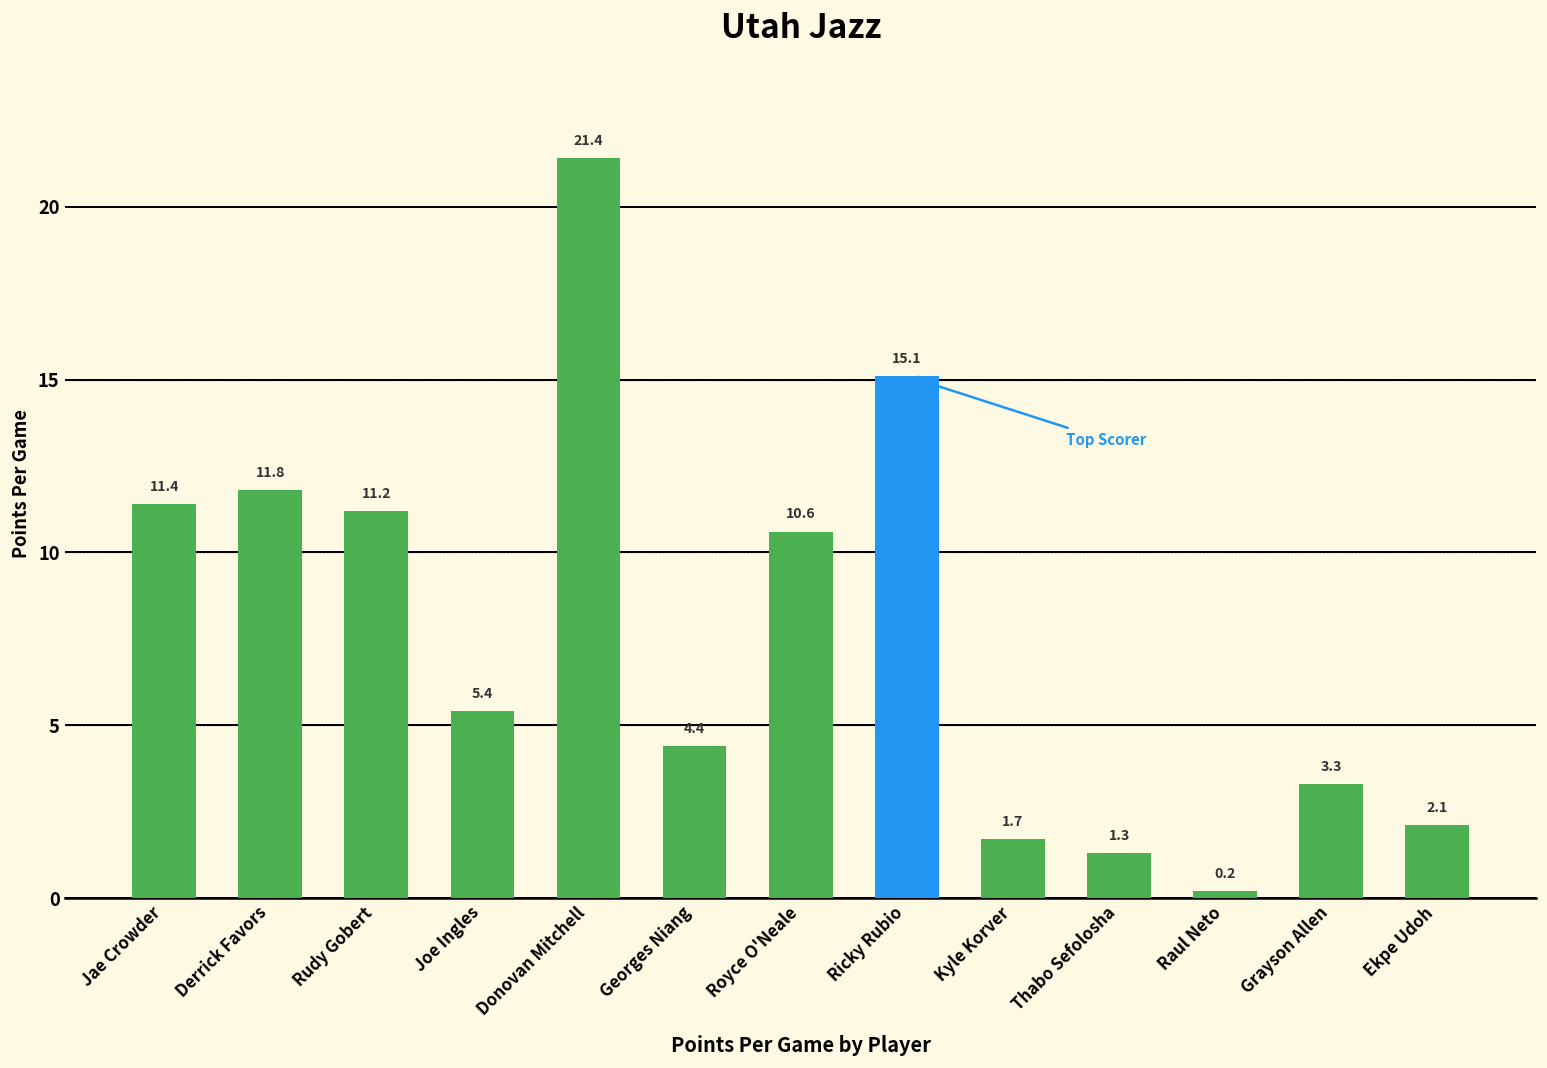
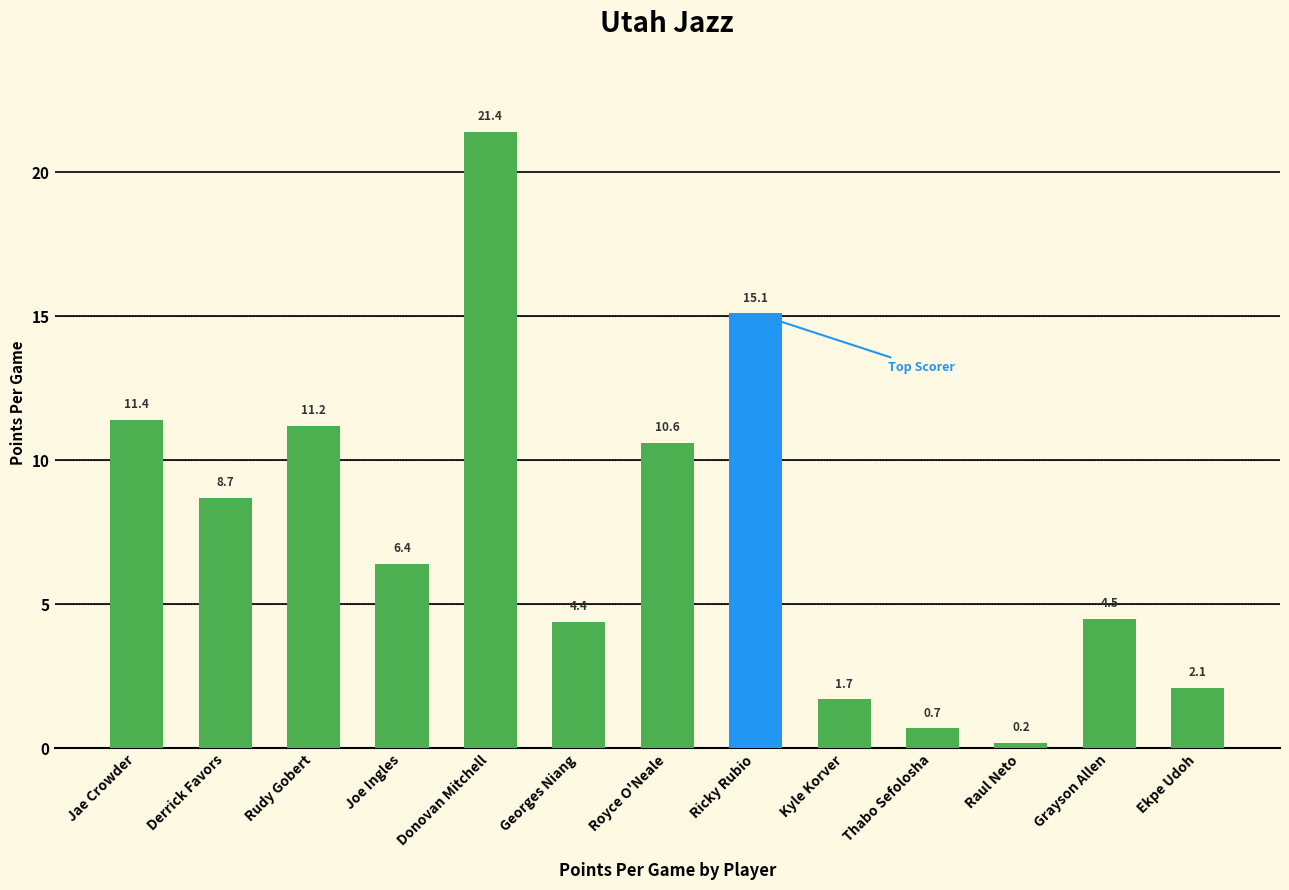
  {
    "Jae Crowder": 11.4,
-   "Derrick Favors": 11.8,
+   "Derrick Favors": 8.7,
    "Rudy Gobert": 11.2,
-   "Joe Ingles": 5.4,
+   "Joe Ingles": 6.4,
    "Donovan Mitchell": 21.4,
    "Georges Niang": 4.4,
    "Royce O'Neale": 10.6,
    "Ricky Rubio": 15.1,
    "Kyle Korver": 1.7,
-   "Thabo Sefolosha": 1.3,
+   "Thabo Sefolosha": 0.7,
    "Raul Neto": 0.2,
-   "Grayson Allen": 3.3,
+   "Grayson Allen": 4.5,
    "Ekpe Udoh": 2.1
  }
